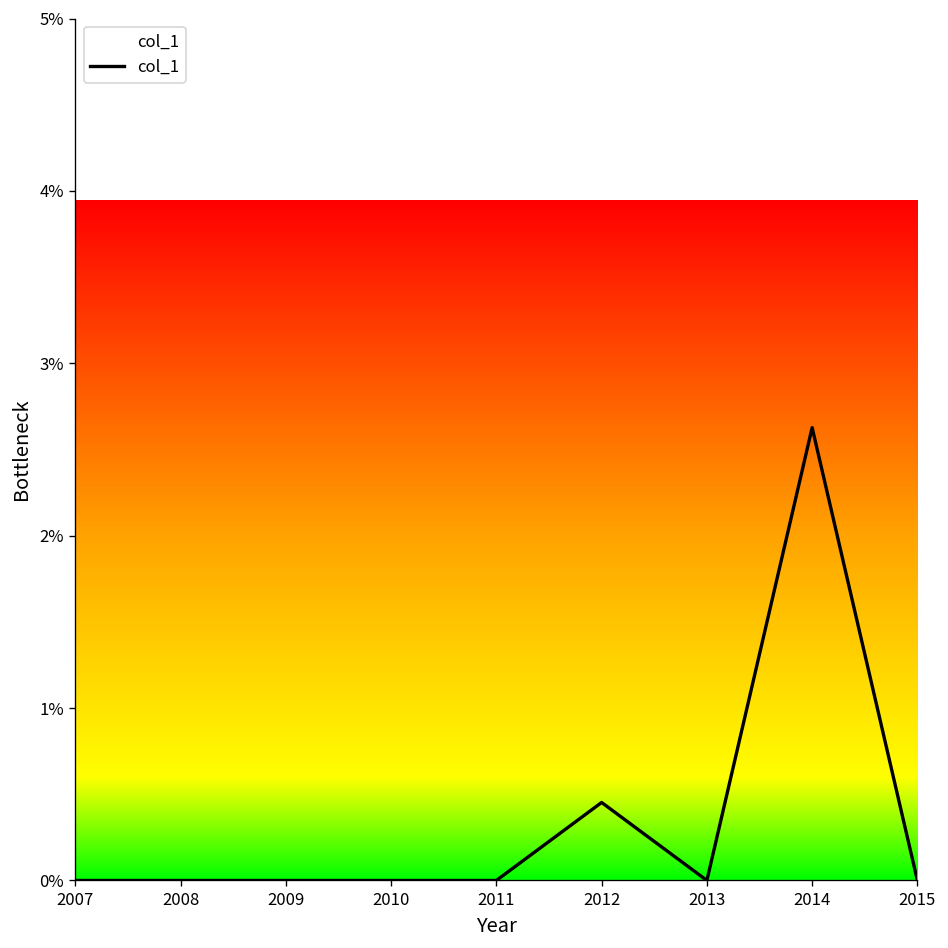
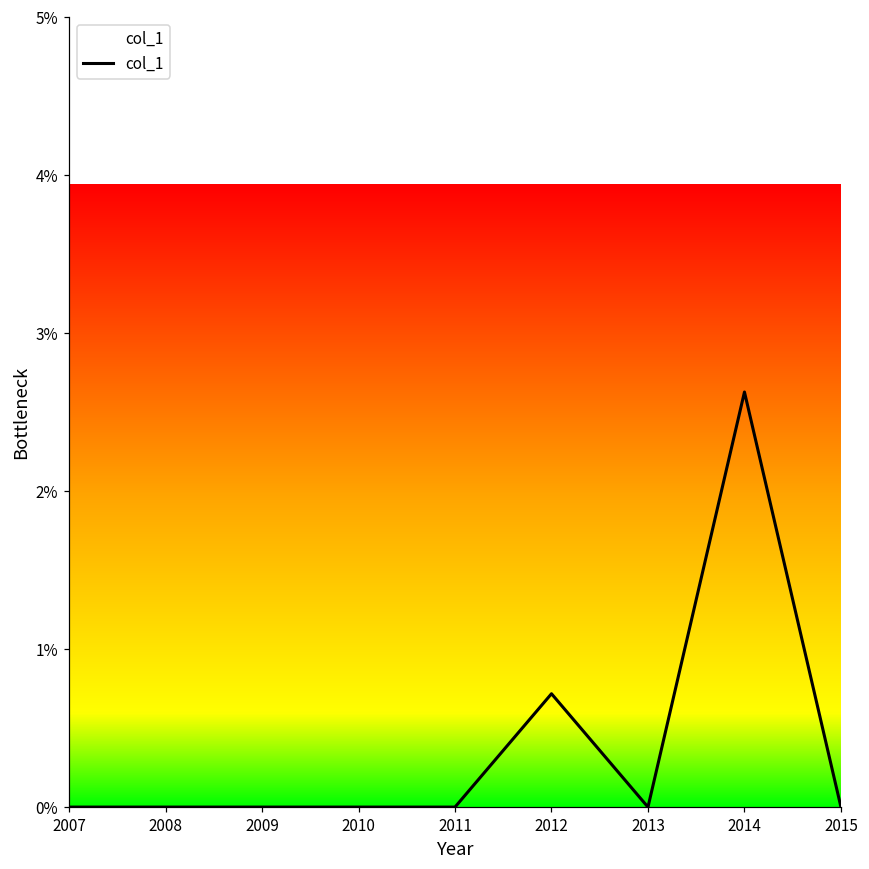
  {
    "2007": "0.00%",
    "2008": "0.00%",
    "2009": "0.00%",
    "2010": "0.00%",
    "2011": "0.00%",
-   "2012": "0.45%",
+   "2012": "0.72%",
    "2013": "0.00%",
    "2014": "2.63%",
    "2015": "0.00%"
  }
